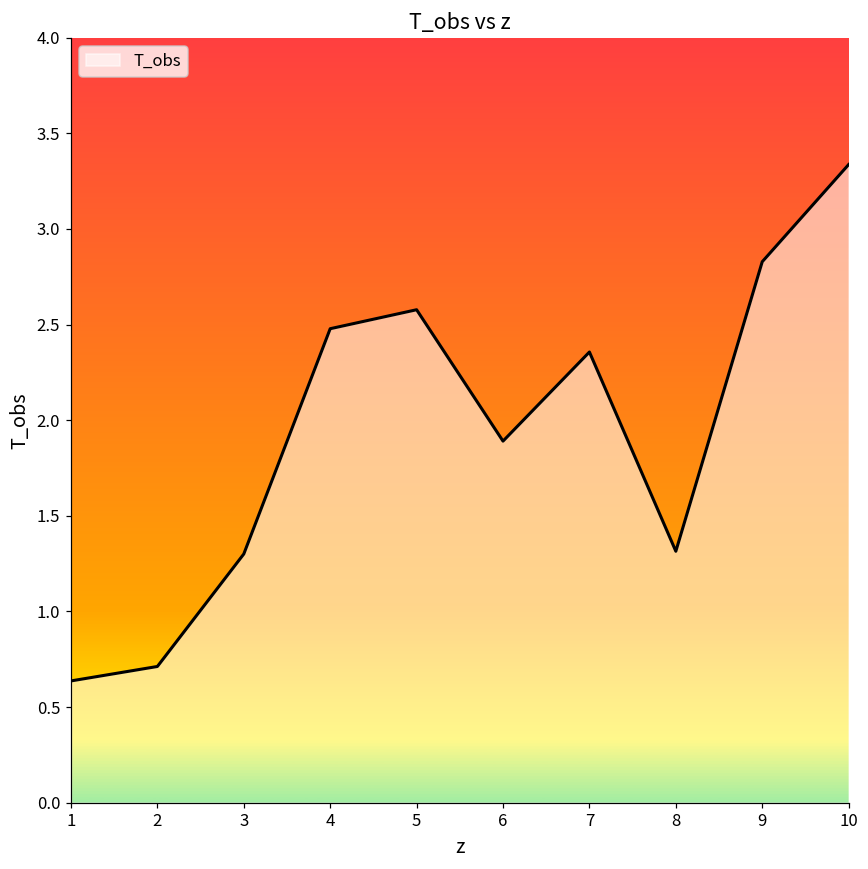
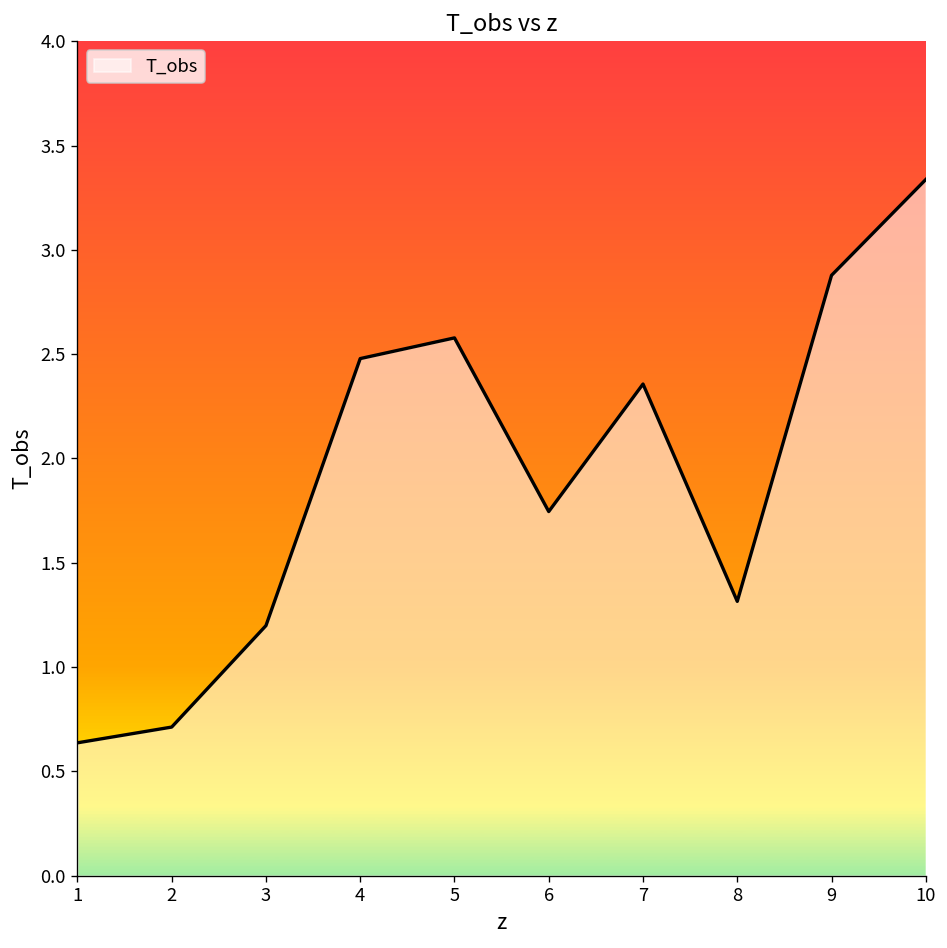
  {
    "1": 0.64,
    "2": 0.71,
-   "3": 1.30,
+   "3": 1.20,
    "4": 2.48,
    "5": 2.58,
-   "6": 1.89,
+   "6": 1.75,
    "7": 2.36,
    "8": 1.31,
-   "9": 2.83,
+   "9": 2.88,
    "10": 3.34
  }
